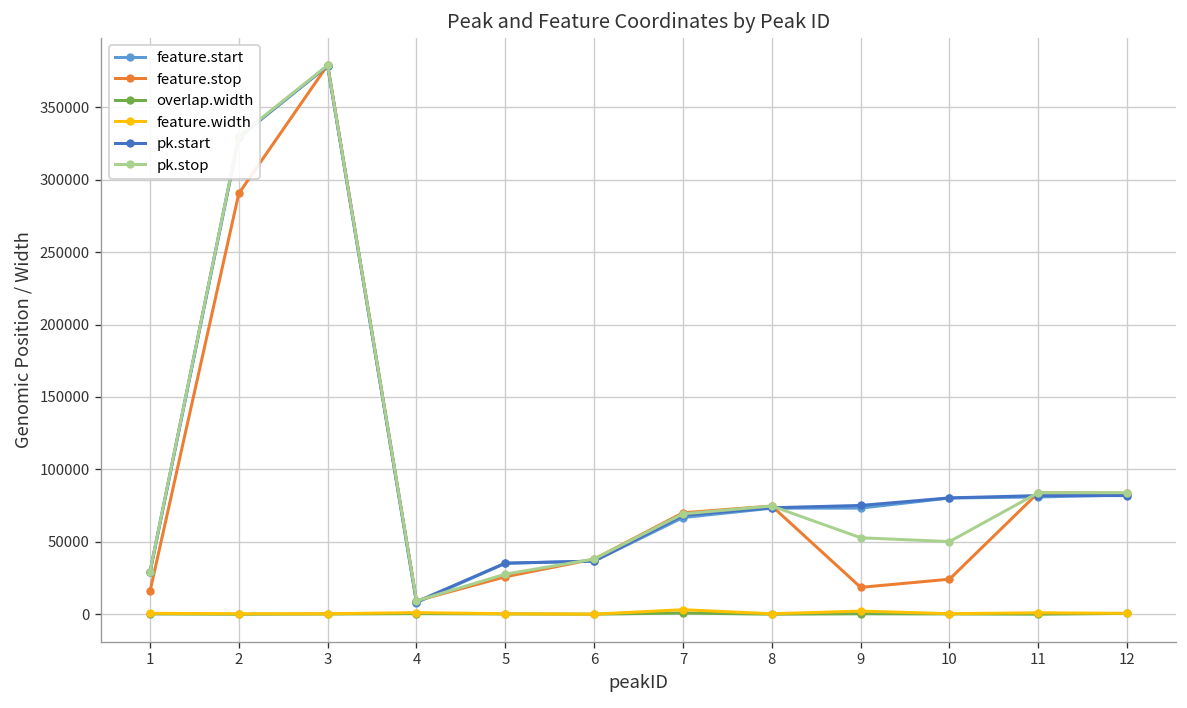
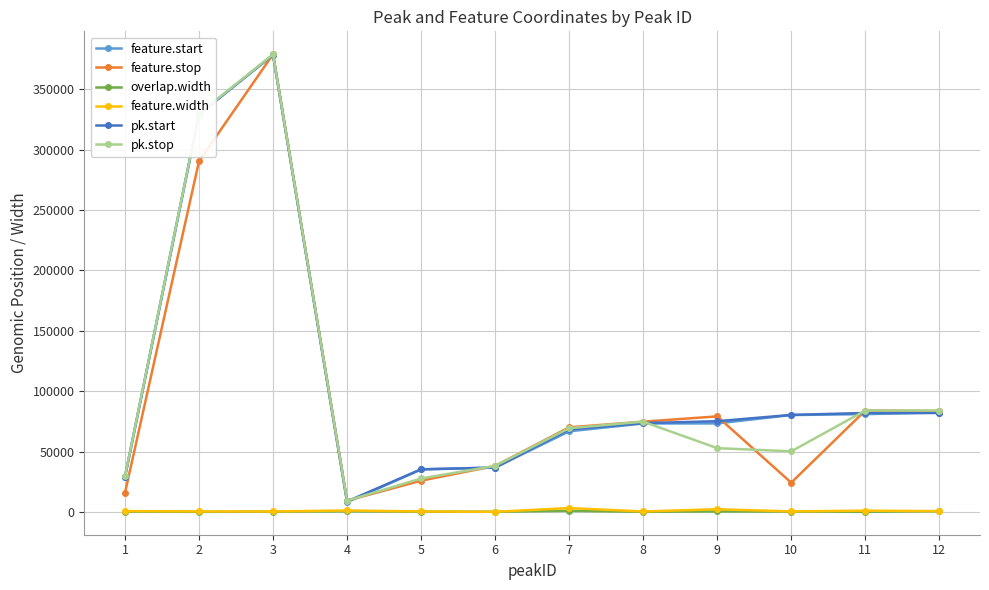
  {
    "feature.stop": {
      "1": 16000,
      "2": 290000,
-     "9": 19000,
+     "9": 79000,
      "10": 24000
    },
    "overlap.width": {
      "7": 1000
    },
    "feature.width": {
      "7": 3000
    },
    "pk.stop": {
      "9": 53000,
      "10": 50000
    }
  }
